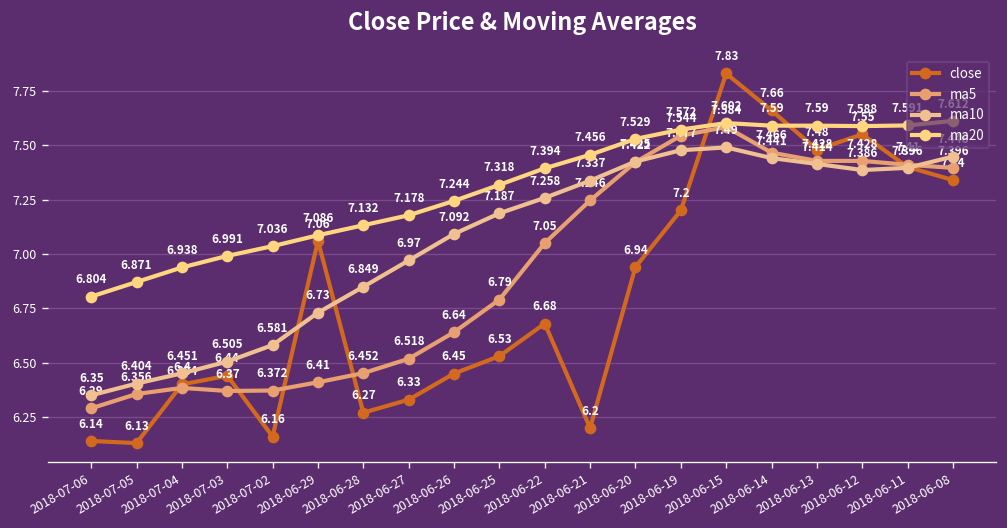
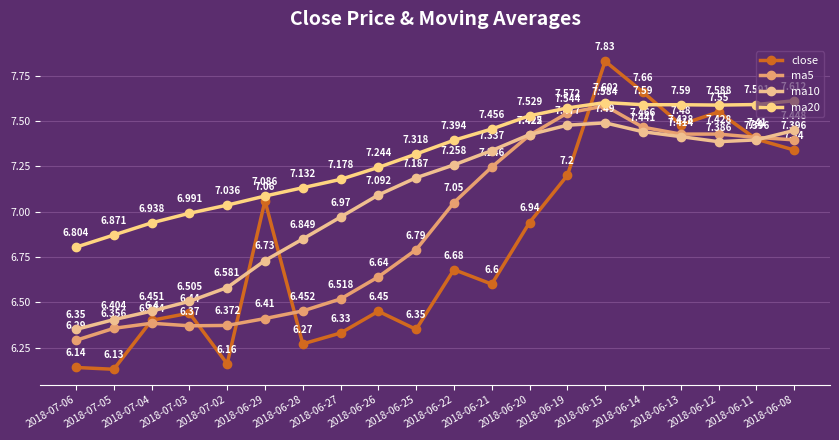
  {
    "close": {
      "2018-07-06": 6.14,
      "2018-07-05": 6.13,
      "2018-07-02": 6.16,
      "2018-06-28": 6.27,
      "2018-06-27": 6.33,
      "2018-06-26": 6.45,
-     "2018-06-25": 6.53,
+     "2018-06-25": 6.35,
      "2018-06-22": 6.68,
-     "2018-06-21": 6.2,
+     "2018-06-21": 6.6,
      "2018-06-20": 6.94,
      "2018-06-19": 7.2,
      "2018-06-15": 7.83,
      "2018-06-14": 7.66
    }
  }
